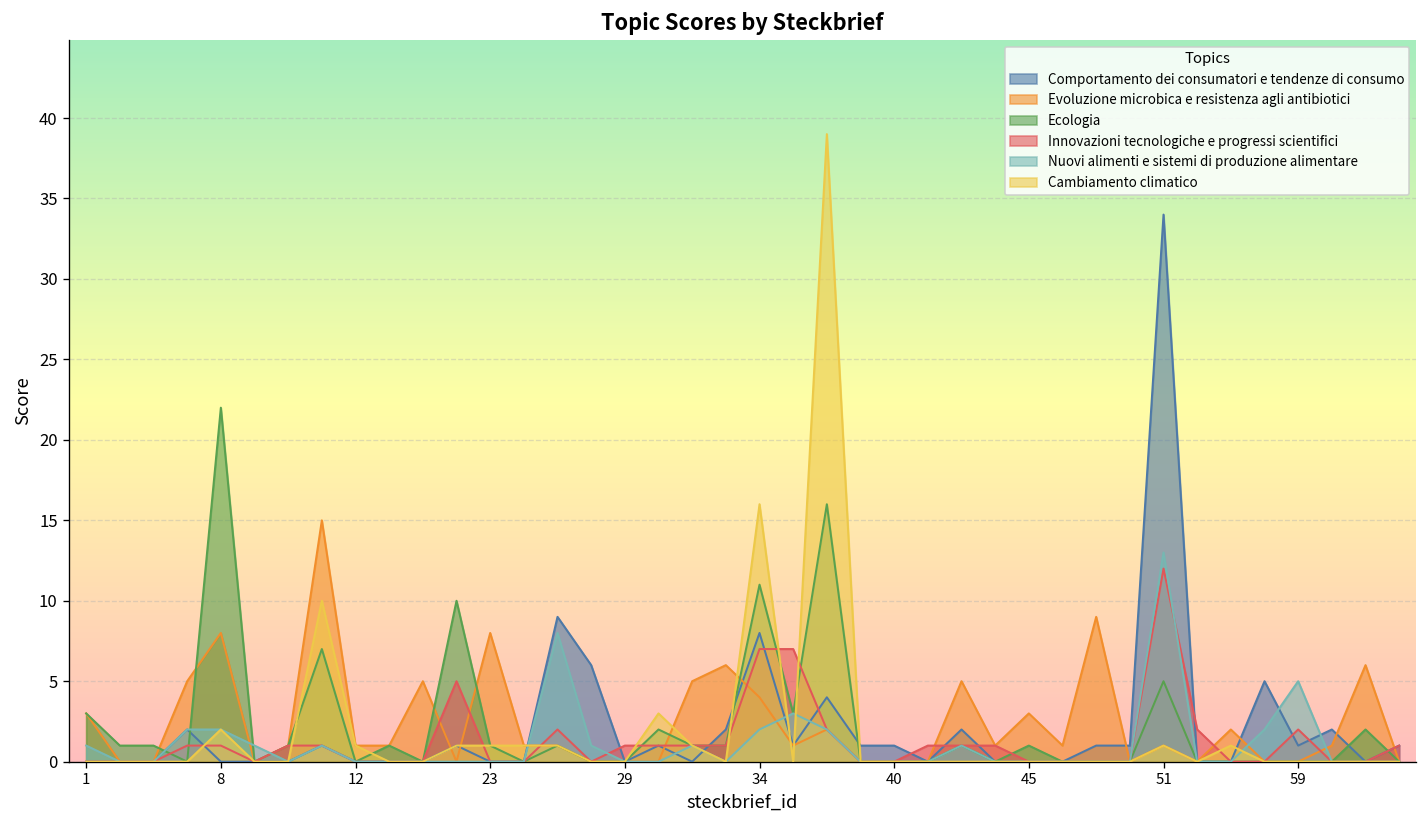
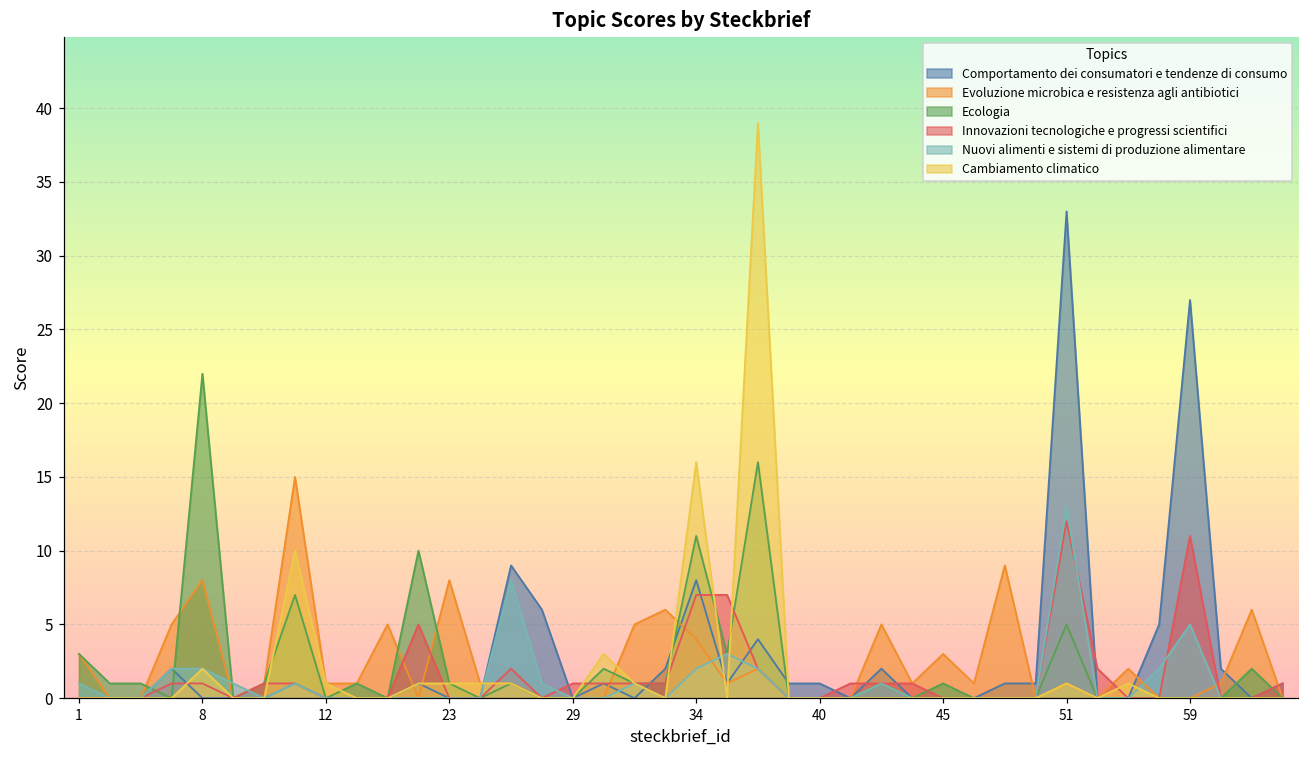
  {
    "Comportamento dei consumatori e tendenze di consumo": {
      "8": 0,
      "40": 1,
-     "51": 34,
-     "59": 1
+     "51": 33,
+     "59": 27
    },
    "Ecologia": {
      "8": 22,
      "45": 1,
      "51": 5
    },
    "Innovazioni tecnologiche e progressi scientifici": {
      "8": 1,
      "51": 12,
-     "59": 2
+     "59": 11
    },
    "Nuovi alimenti e sistemi di produzione alimentare": {
      "51": 13,
      "59": 5
    }
  }
